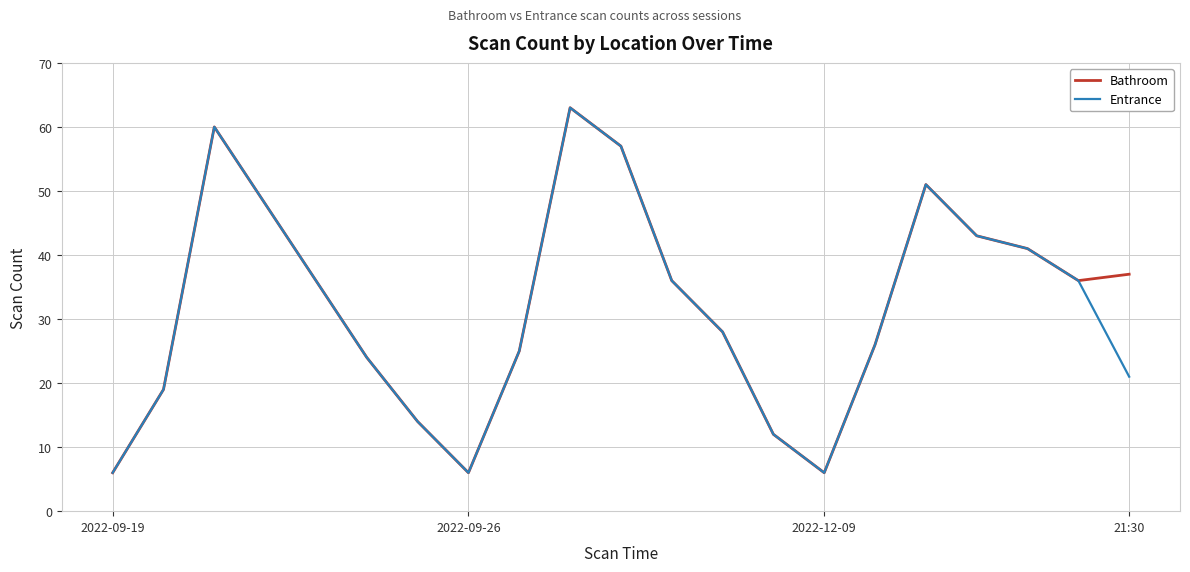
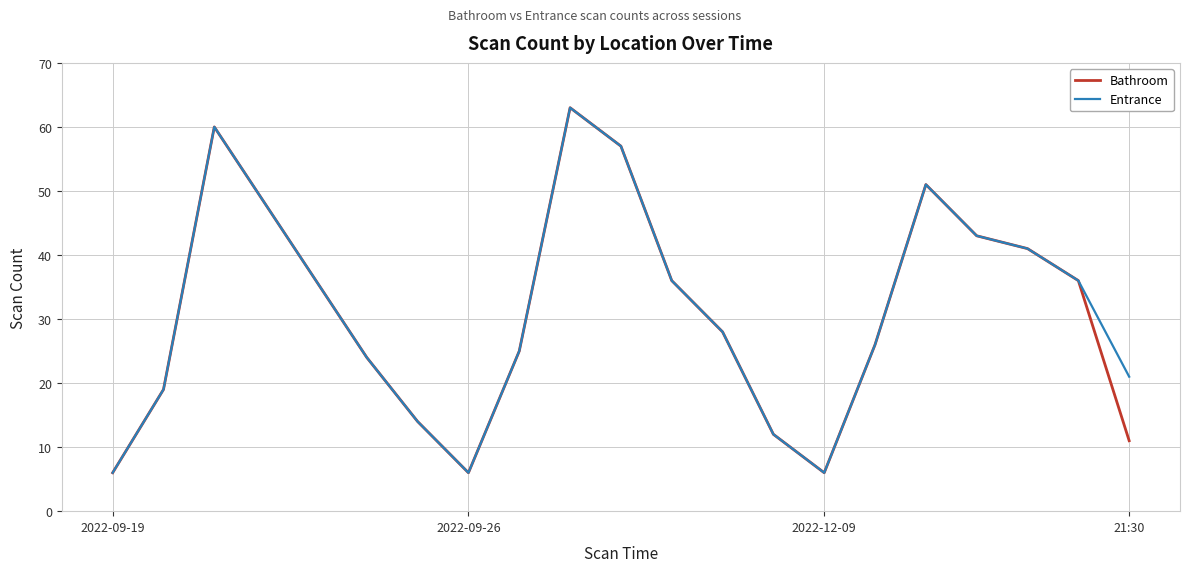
  {
    "Bathroom": {
-     "21:30": 37
+     "21:30": 11
    },
    "Entrance": {
      "21:30": 21
    }
  }
